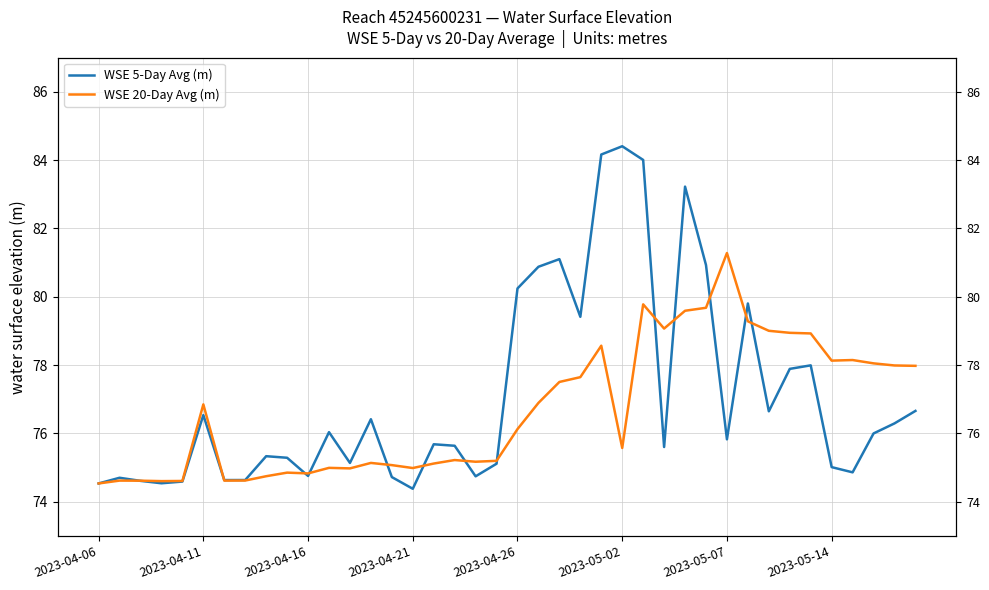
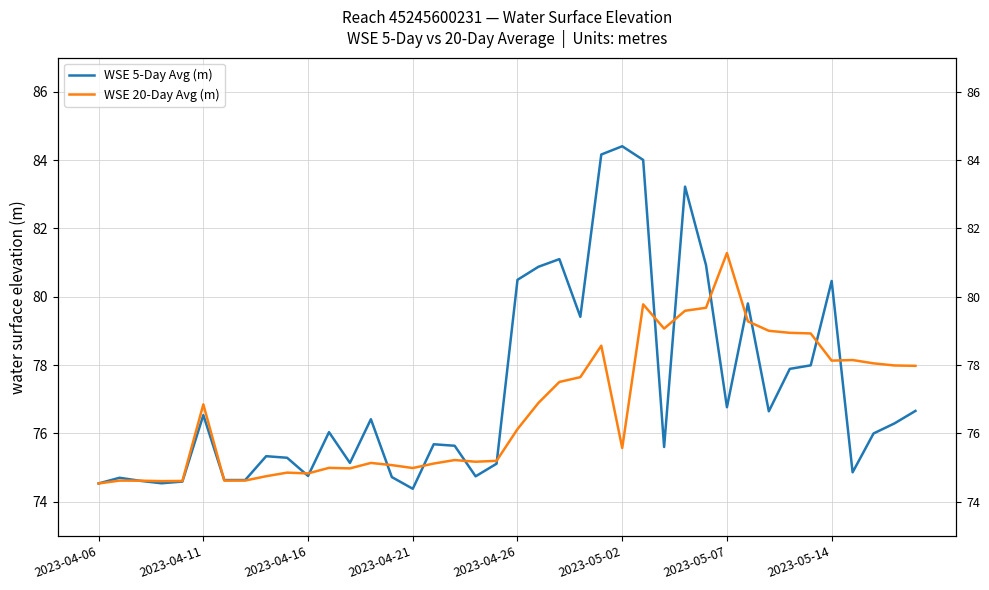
  {
    "WSE 5-Day Avg (m)": {
      "2023-04-11": 76.5,
      "2023-04-21": 74.4,
-     "2023-04-26": 80.2,
+     "2023-04-26": 80.5,
      "2023-05-02": 84.4,
-     "2023-05-07": 75.8,
-     "2023-05-14": 75.0
+     "2023-05-07": 76.8,
+     "2023-05-14": 80.5
    },
    "WSE 20-Day Avg (m)": {
      "2023-04-11": 76.9,
      "2023-04-21": 75.0,
      "2023-04-26": 76.1,
      "2023-05-02": 75.6,
      "2023-05-07": 81.3,
      "2023-05-14": 78.1
    }
  }
